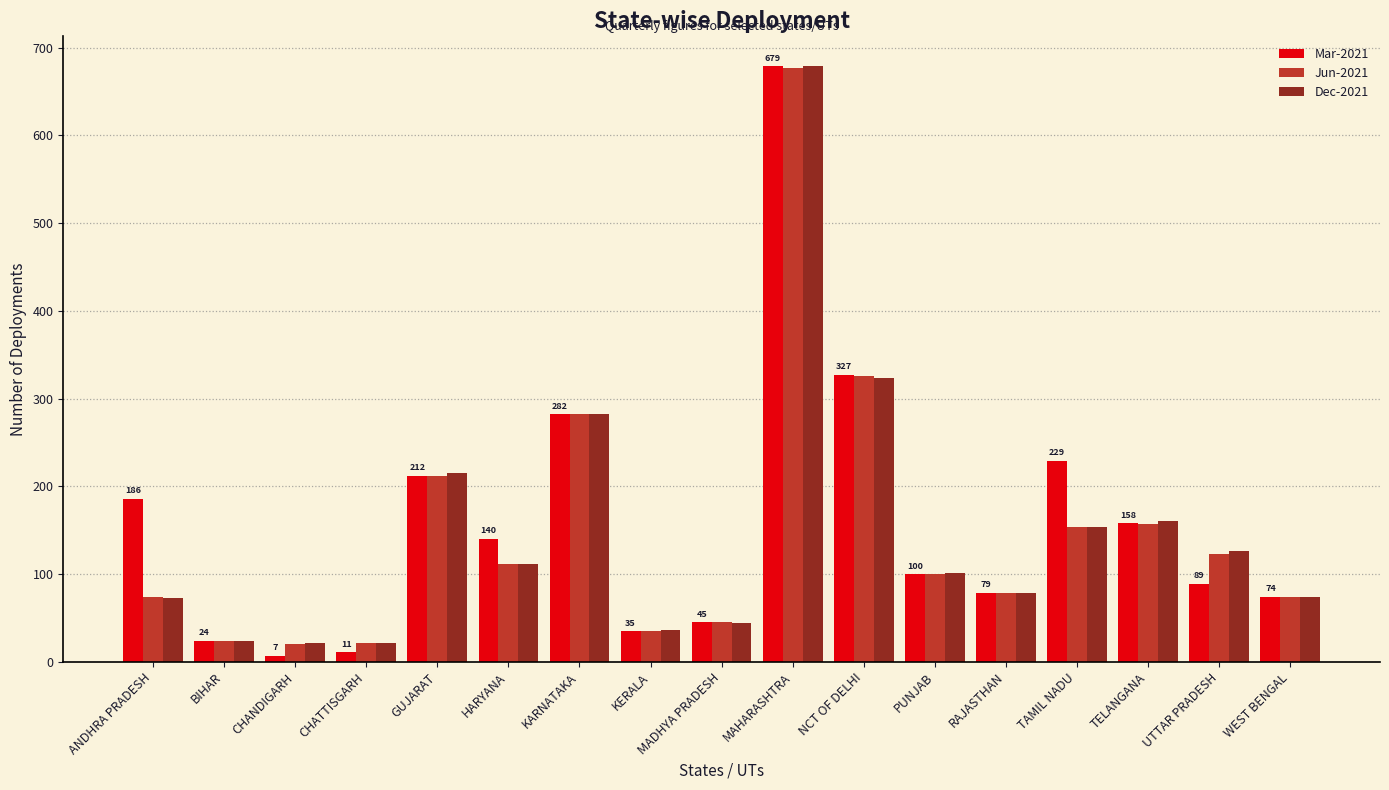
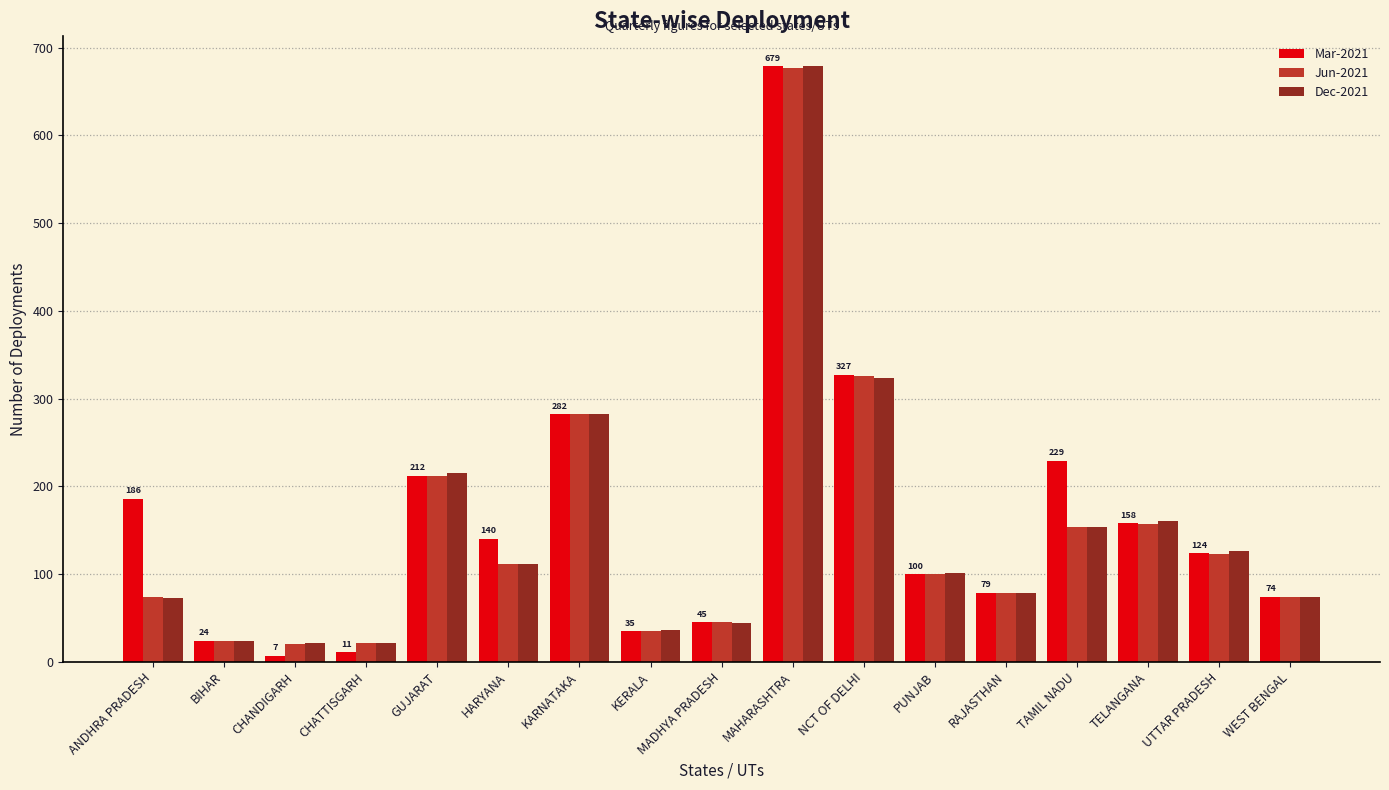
  {
    "Mar-2021": {
      "ANDHRA PRADESH": 186,
      "BIHAR": 24,
      "CHANDIGARH": 7,
      "CHATTISGARH": 11,
      "GUJARAT": 212,
      "HARYANA": 140,
      "KARNATAKA": 282,
      "KERALA": 35,
      "MADHYA PRADESH": 45,
      "MAHARASHTRA": 679,
      "NCT OF DELHI": 327,
      "PUNJAB": 100,
      "RAJASTHAN": 79,
      "TAMIL NADU": 229,
      "TELANGANA": 158,
-     "UTTAR PRADESH": 89,
+     "UTTAR PRADESH": 124,
      "WEST BENGAL": 74
    }
  }
